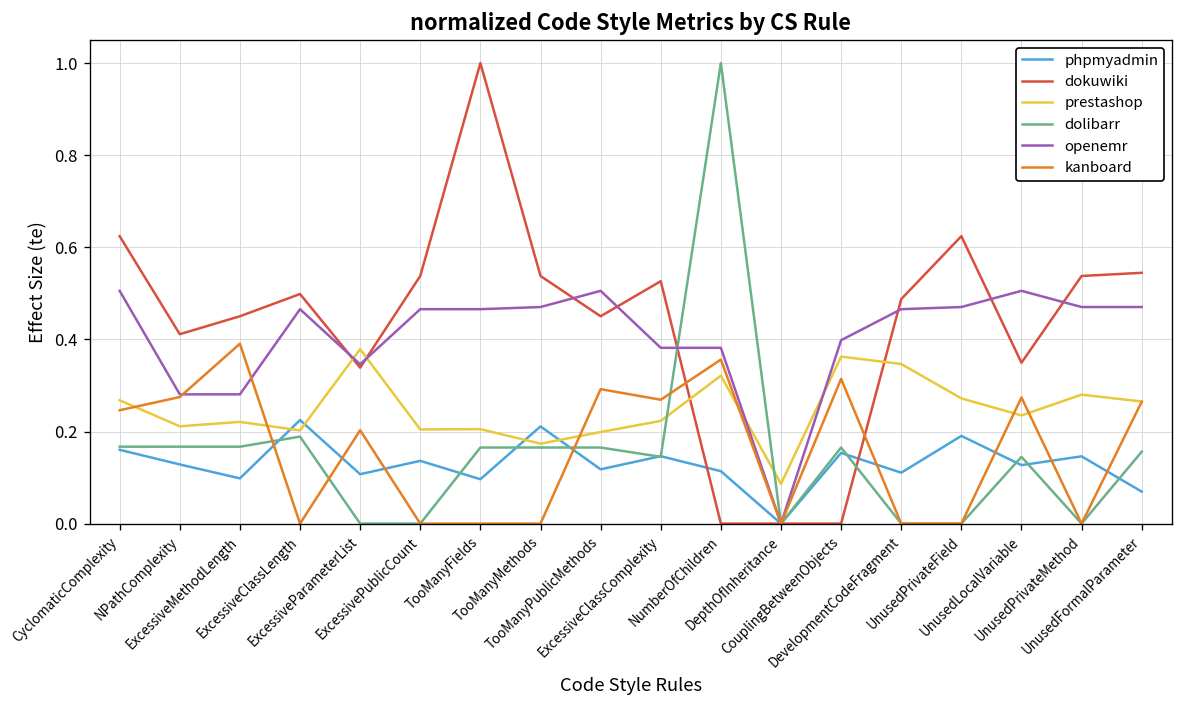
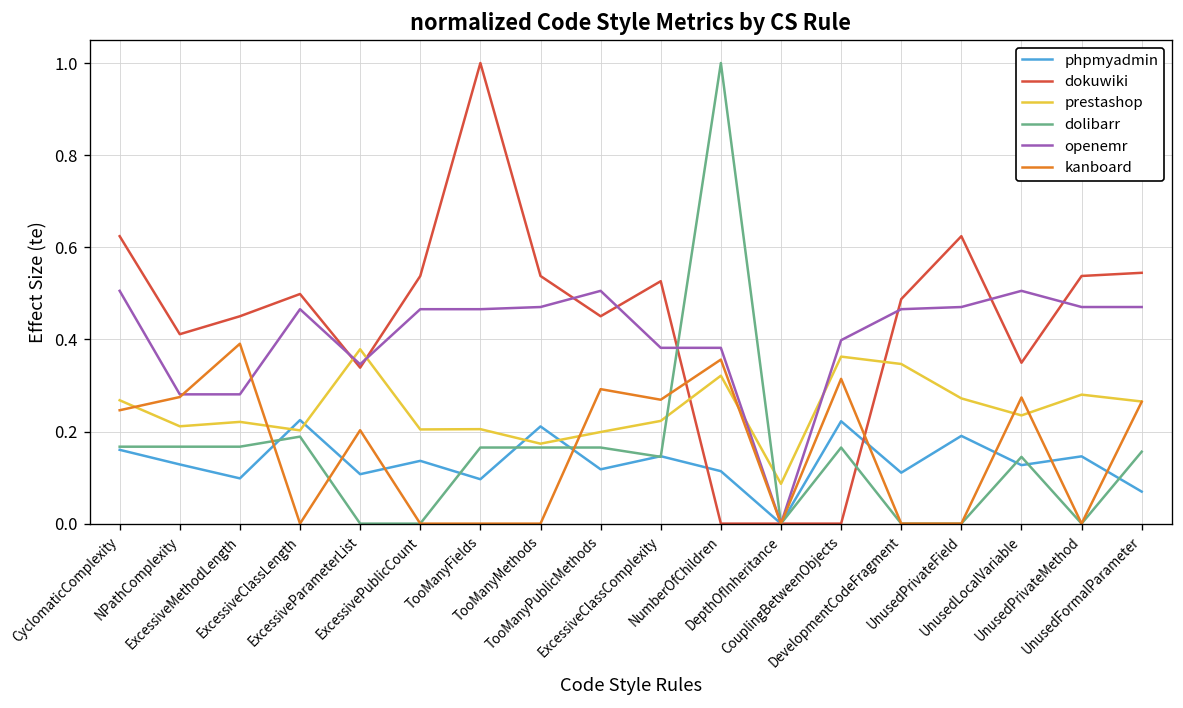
  {
    "phpmyadmin": {
      "CyclomaticComplexity": 0.16,
      "NPathComplexity": 0.13,
      "ExcessiveMethodLength": 0.10,
      "ExcessiveClassLength": 0.22,
      "ExcessiveParameterList": 0.11,
      "ExcessivePublicCount": 0.14,
      "TooManyFields": 0.10,
      "TooManyMethods": 0.21,
      "TooManyPublicMethods": 0.12,
      "NumberOfChildren": 0.11,
-     "CouplingBetweenObjects": 0.15,
+     "CouplingBetweenObjects": 0.22,
      "DevelopmentCodeFragment": 0.11,
      "UnusedPrivateField": 0.19,
      "UnusedLocalVariable": 0.13,
      "UnusedPrivateMethod": 0.15,
      "UnusedFormalParameter": 0.07
    },
    "prestashop": {
      "CyclomaticComplexity": 0.27,
      "NPathComplexity": 0.21,
      "ExcessiveMethodLength": 0.22,
      "ExcessiveClassLength": 0.20,
      "ExcessiveParameterList": 0.38,
      "ExcessivePublicCount": 0.20,
      "TooManyFields": 0.21,
      "TooManyMethods": 0.17,
      "TooManyPublicMethods": 0.20,
      "ExcessiveClassComplexity": 0.22,
      "NumberOfChildren": 0.32,
      "DepthOfInheritance": 0.09,
      "CouplingBetweenObjects": 0.36,
      "DevelopmentCodeFragment": 0.35,
      "UnusedPrivateField": 0.27,
      "UnusedLocalVariable": 0.23,
      "UnusedPrivateMethod": 0.28
    },
    "dolibarr": {
      "CyclomaticComplexity": 0.17,
      "NPathComplexity": 0.17,
      "ExcessiveMethodLength": 0.17,
      "ExcessiveClassLength": 0.19,
      "ExcessiveParameterList": 0.00,
      "TooManyFields": 0.17,
      "TooManyMethods": 0.17,
      "TooManyPublicMethods": 0.17,
      "NumberOfChildren": 1.00,
      "CouplingBetweenObjects": 0.17,
      "UnusedLocalVariable": 0.15,
      "UnusedFormalParameter": 0.16
    },
    "openemr": {
      "CyclomaticComplexity": 0.51,
      "ExcessiveMethodLength": 0.28,
      "ExcessiveClassLength": 0.47,
      "ExcessiveParameterList": 0.35,
      "ExcessivePublicCount": 0.47,
      "TooManyFields": 0.47,
      "TooManyMethods": 0.47,
      "TooManyPublicMethods": 0.51,
      "ExcessiveClassComplexity": 0.38,
      "NumberOfChildren": 0.38,
      "CouplingBetweenObjects": 0.40,
      "DevelopmentCodeFragment": 0.47,
      "UnusedPrivateField": 0.47,
      "UnusedLocalVariable": 0.51,
      "UnusedPrivateMethod": 0.47,
      "UnusedFormalParameter": 0.47
    }
  }
